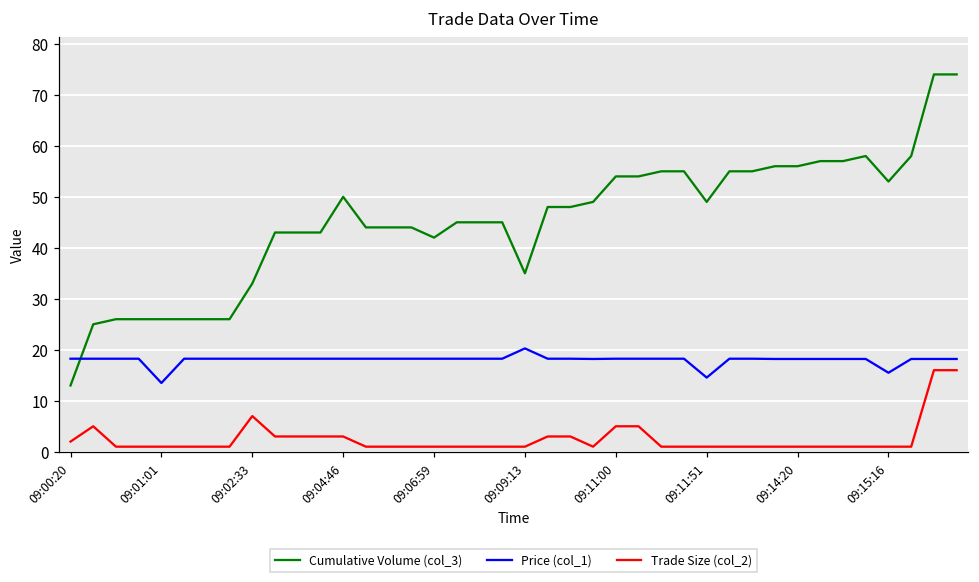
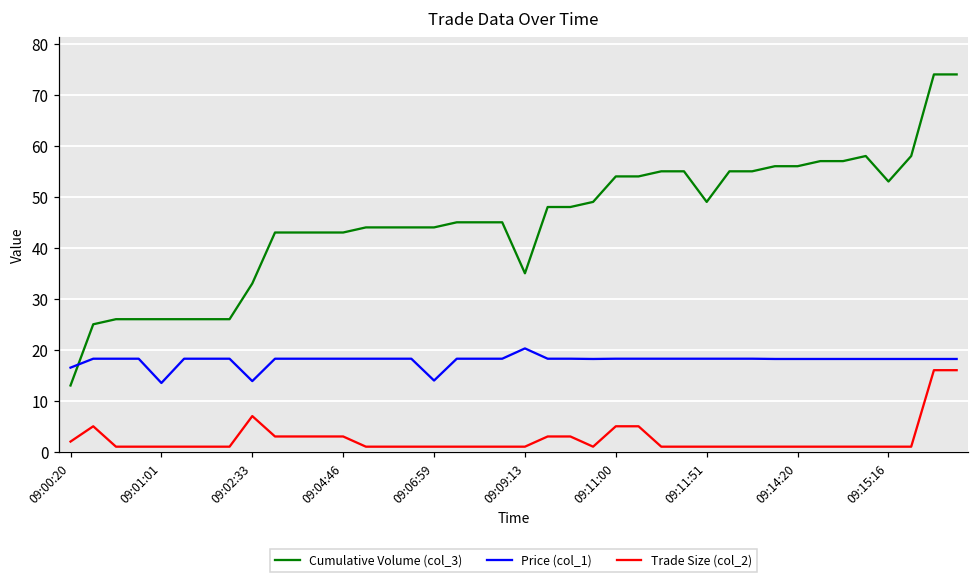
  {
    "Cumulative Volume (col_3)": {
      "09:00:20": 13,
      "09:01:01": 26,
      "09:02:33": 33,
-     "09:04:46": 50,
-     "09:06:59": 42,
+     "09:04:46": 43,
+     "09:06:59": 44,
      "09:09:13": 35,
      "09:11:00": 54,
      "09:11:51": 49,
      "09:14:20": 56,
      "09:15:16": 53
    },
    "Price (col_1)": {
-     "09:00:20": 18,
+     "09:00:20": 17,
      "09:01:01": 13,
-     "09:02:33": 18,
+     "09:02:33": 14,
      "09:04:46": 18,
-     "09:06:59": 18,
+     "09:06:59": 14,
      "09:09:13": 20,
      "09:11:00": 18,
-     "09:11:51": 15,
+     "09:11:51": 18,
      "09:14:20": 18,
-     "09:15:16": 16
+     "09:15:16": 18
    },
    "Trade Size (col_2)": {
      "09:00:20": 2,
      "09:01:01": 1,
      "09:02:33": 7,
      "09:04:46": 3,
      "09:06:59": 1,
      "09:09:13": 1,
      "09:11:00": 5,
      "09:11:51": 1,
      "09:14:20": 1,
      "09:15:16": 1
    }
  }
